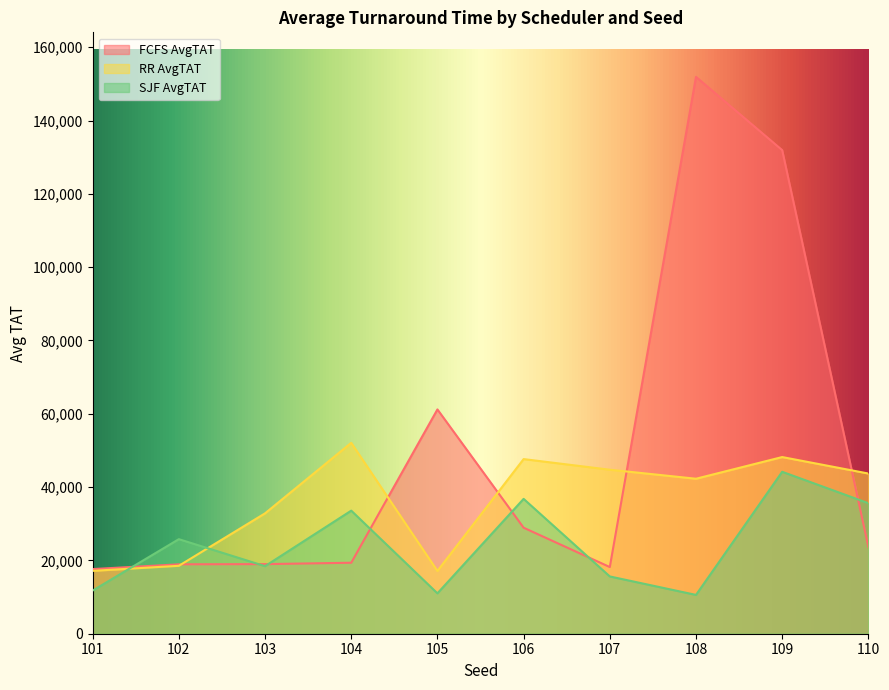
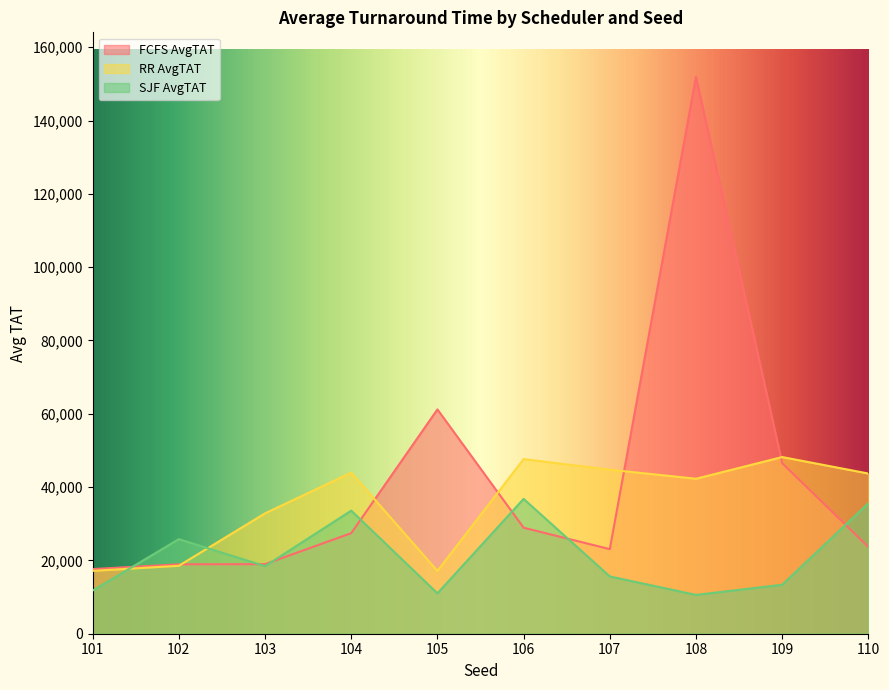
  {
    "FCFS AvgTAT": {
-     "104": "19,000",
+     "104": "27,000",
      "105": "61,000",
      "106": "29,000",
-     "107": "18,000",
+     "107": "23,000",
      "108": "152,000",
-     "109": "132,000",
+     "109": "47,000",
      "110": "24,000"
    },
    "RR AvgTAT": {
      "103": "33,000",
-     "104": "52,000",
+     "104": "44,000",
      "105": "17,000",
      "106": "48,000",
      "107": "45,000",
      "108": "42,000",
      "109": "48,000",
      "110": "44,000"
    },
    "SJF AvgTAT": {
      "101": "12,000",
      "102": "26,000",
      "104": "34,000",
      "105": "11,000",
      "106": "37,000",
      "107": "16,000",
      "108": "11,000",
-     "109": "44,000",
+     "109": "13,000",
      "110": "36,000"
    }
  }
